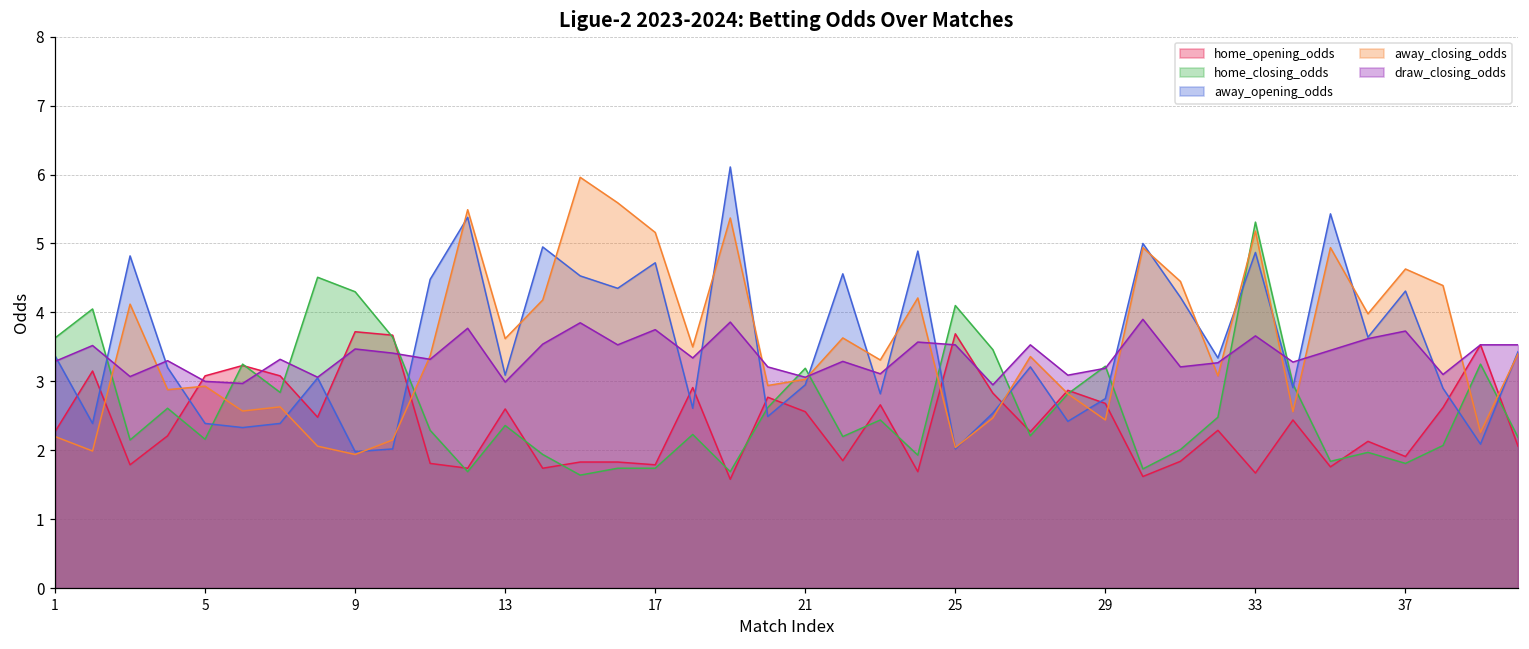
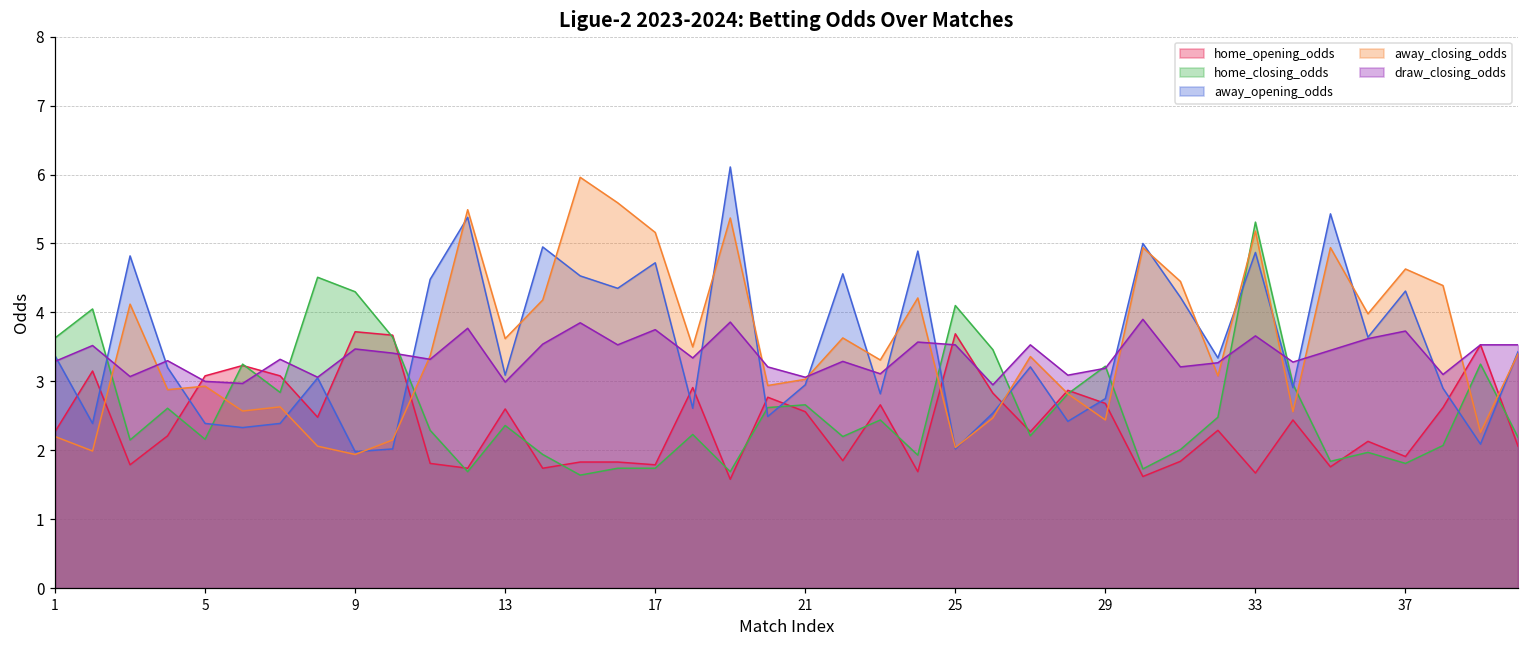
  {
    "home_closing_odds": {
      "1": 3.6,
      "5": 2.2,
      "9": 4.3,
      "13": 2.4,
      "17": 1.7,
-     "21": 3.2,
+     "21": 2.7,
      "25": 4.1,
      "33": 5.3,
      "37": 1.8
    }
  }
